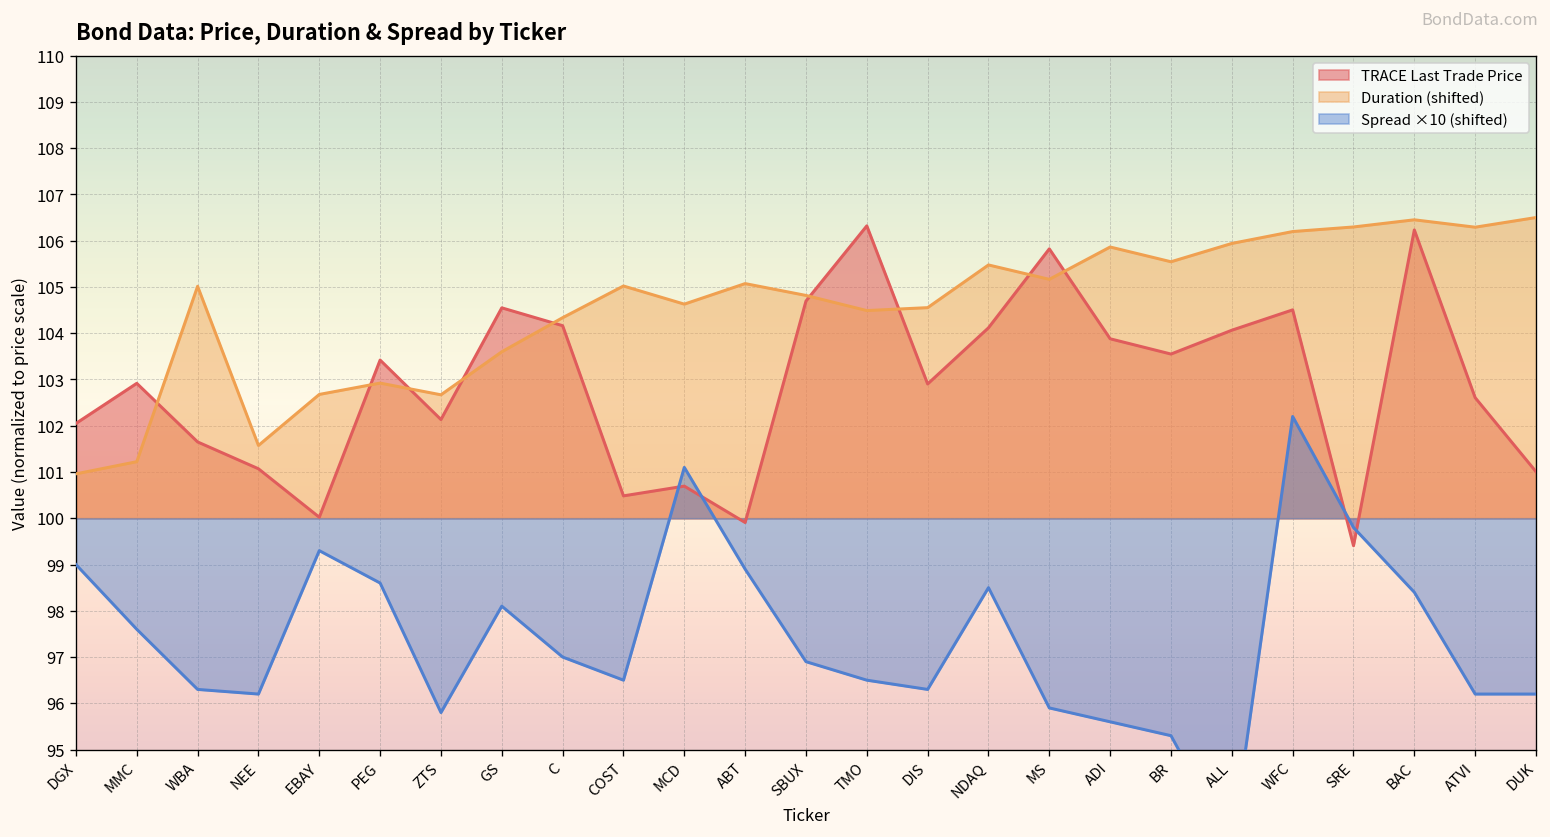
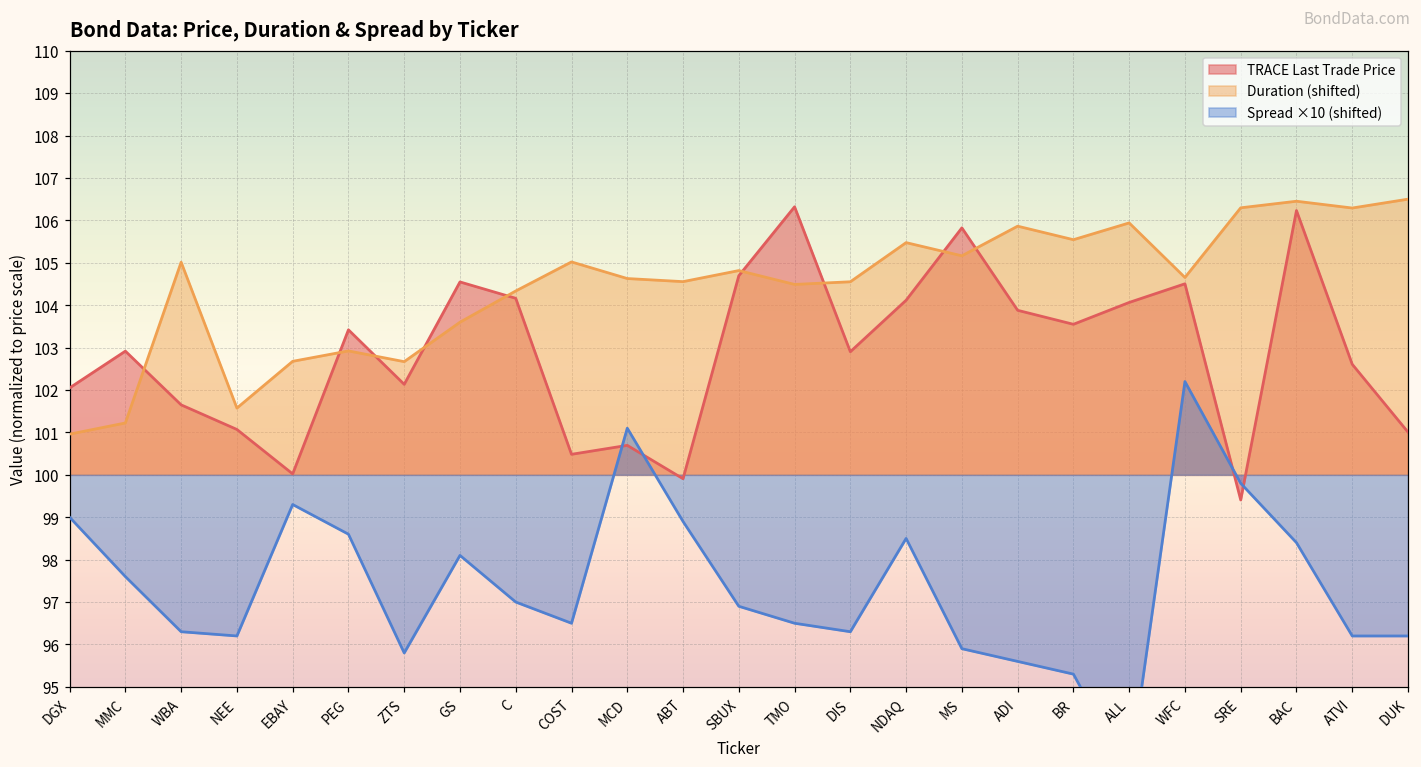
  {
    "Duration (shifted)": {
      "DGX": 101.0,
      "MMC": 101.2,
      "WBA": 105.0,
      "NEE": 101.6,
      "EBAY": 102.7,
      "PEG": 102.9,
      "ZTS": 102.7,
      "GS": 103.6,
      "C": 104.3,
      "COST": 105.0,
      "MCD": 104.6,
-     "ABT": 105.1,
+     "ABT": 104.6,
      "SBUX": 104.8,
      "TMO": 104.5,
      "DIS": 104.6,
      "NDAQ": 105.5,
      "MS": 105.2,
      "ADI": 105.9,
      "BR": 105.5,
      "ALL": 105.9,
-     "WFC": 106.2,
+     "WFC": 104.7,
      "SRE": 106.3,
      "BAC": 106.5,
      "ATVI": 106.3,
      "DUK": 106.5
    }
  }
